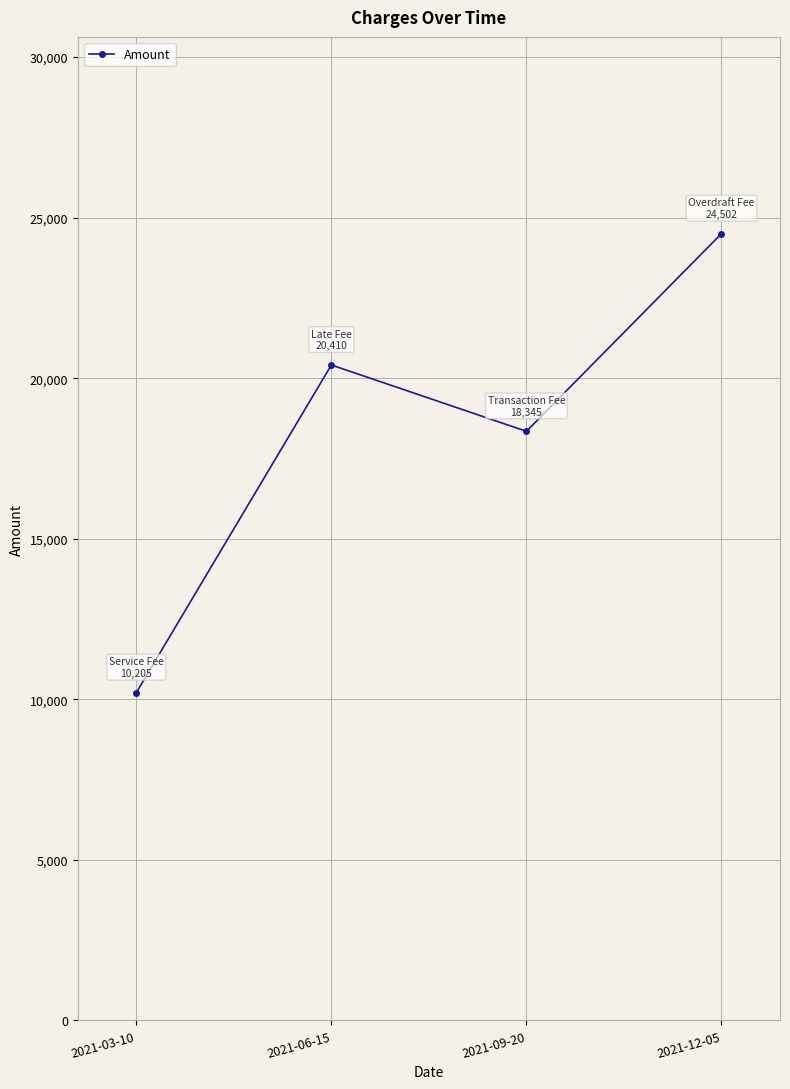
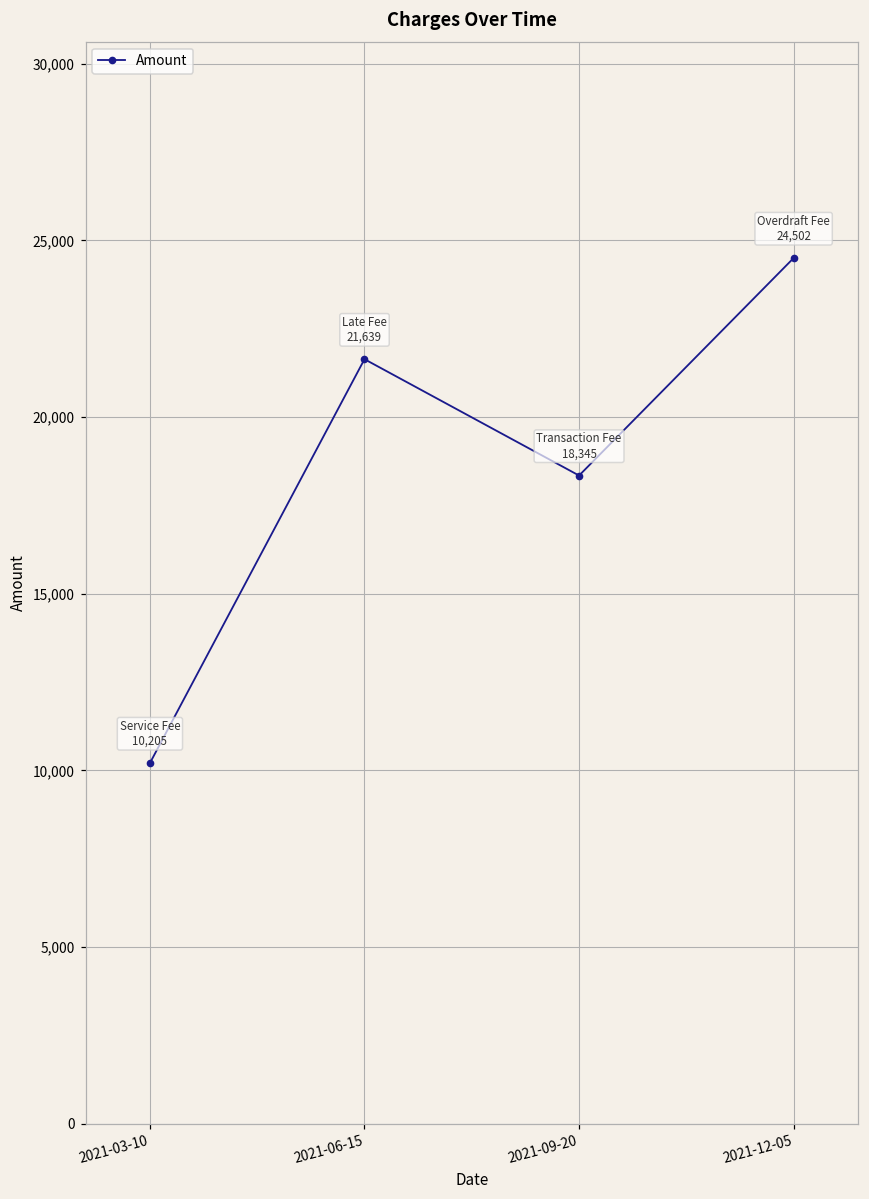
  {
-   "2021-06-15": "20,410"
+   "2021-06-15": "21,639"
  }
